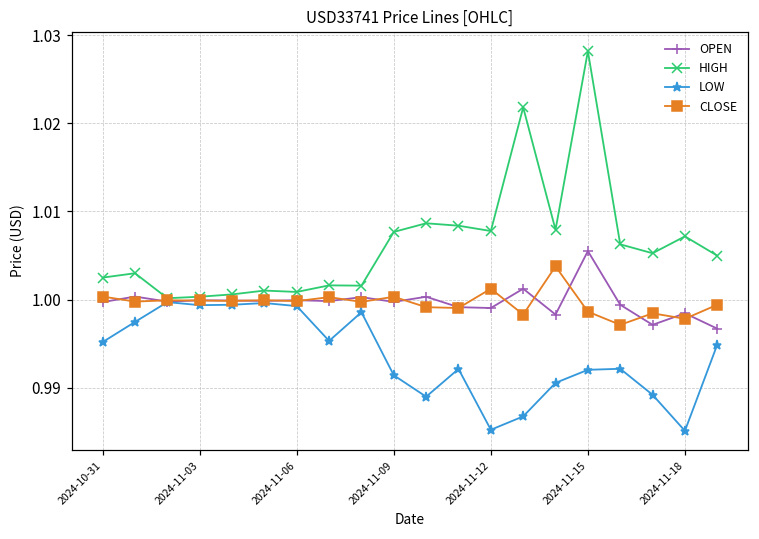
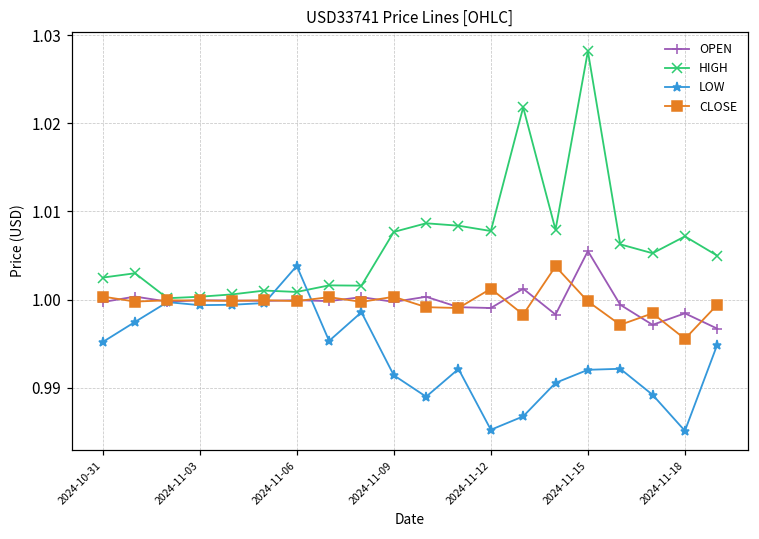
  {
    "OPEN": {
      "2024-10-31": 1.000,
      "2024-11-09": 1.000,
      "2024-11-12": 0.999,
      "2024-11-15": 1.006,
      "2024-11-18": 0.998
    },
    "HIGH": {
      "2024-10-31": 1.002,
      "2024-11-03": 1.000,
      "2024-11-06": 1.001,
      "2024-11-09": 1.008,
      "2024-11-12": 1.008,
      "2024-11-15": 1.028,
      "2024-11-18": 1.007
    },
    "LOW": {
      "2024-10-31": 0.995,
      "2024-11-03": 0.999,
-     "2024-11-06": 0.999,
+     "2024-11-06": 1.004,
      "2024-11-09": 0.991,
      "2024-11-12": 0.985,
      "2024-11-15": 0.992,
      "2024-11-18": 0.985
    },
    "CLOSE": {
      "2024-10-31": 1.000,
      "2024-11-09": 1.000,
      "2024-11-12": 1.001,
-     "2024-11-15": 0.999,
-     "2024-11-18": 0.998
+     "2024-11-15": 1.000,
+     "2024-11-18": 0.996
    }
  }
